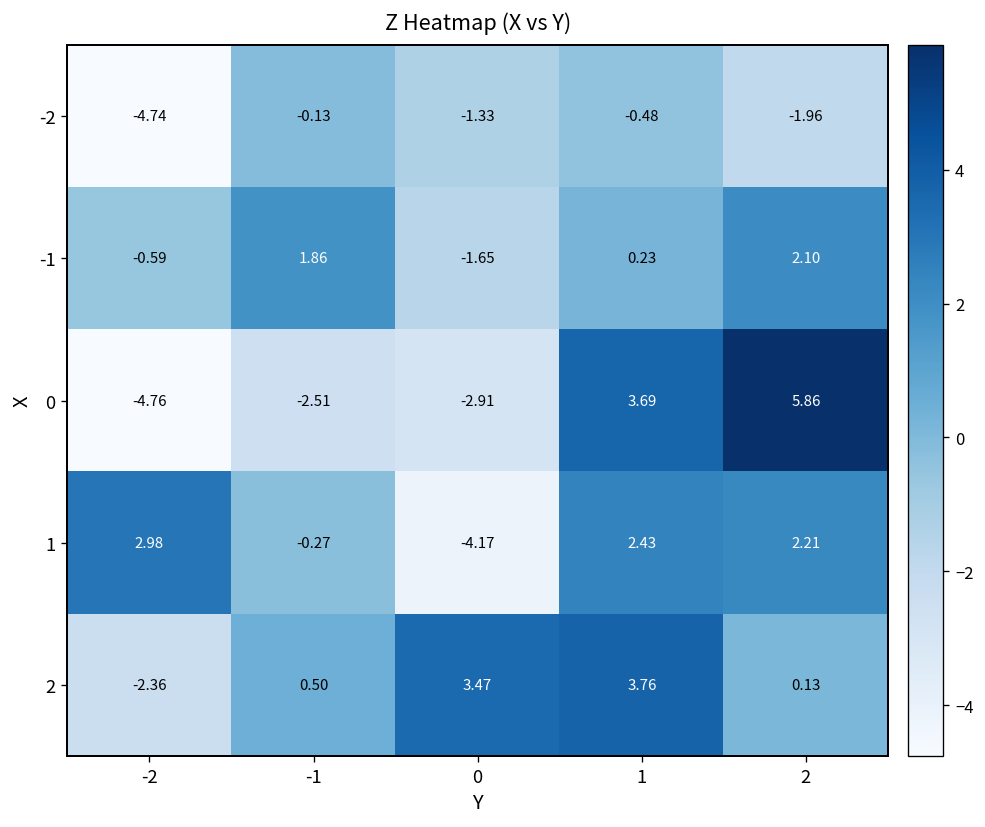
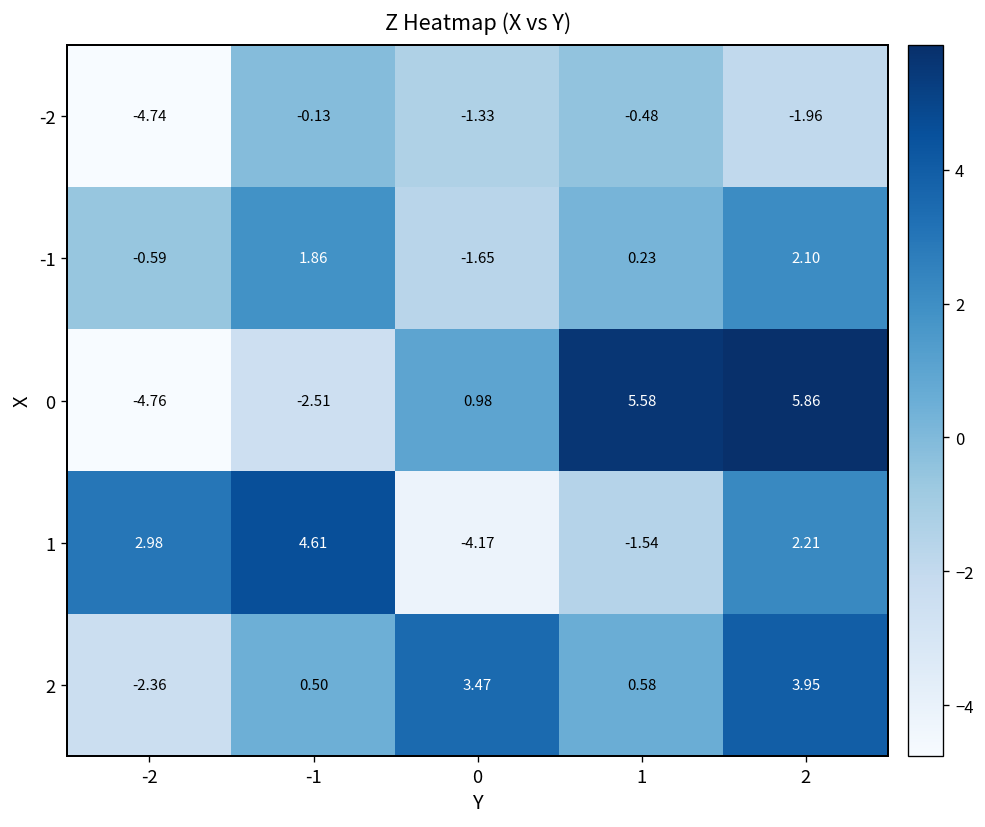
  {
    "-2": {
      "-2": -4.74,
      "-1": -0.13,
      "0": -1.33,
      "1": -0.48,
      "2": -1.96
    },
    "-1": {
      "-2": -0.59,
      "-1": 1.86,
      "0": -1.65,
      "1": 0.23,
      "2": 2.10
    },
    "0": {
      "-2": -4.76,
      "-1": -2.51,
-     "0": -2.91,
-     "1": 3.69,
+     "0": 0.98,
+     "1": 5.58,
      "2": 5.86
    },
    "1": {
      "-2": 2.98,
-     "-1": -0.27,
+     "-1": 4.61,
      "0": -4.17,
-     "1": 2.43,
+     "1": -1.54,
      "2": 2.21
    },
    "2": {
      "-2": -2.36,
      "-1": 0.50,
      "0": 3.47,
-     "1": 3.76,
-     "2": 0.13
+     "1": 0.58,
+     "2": 3.95
    }
  }
